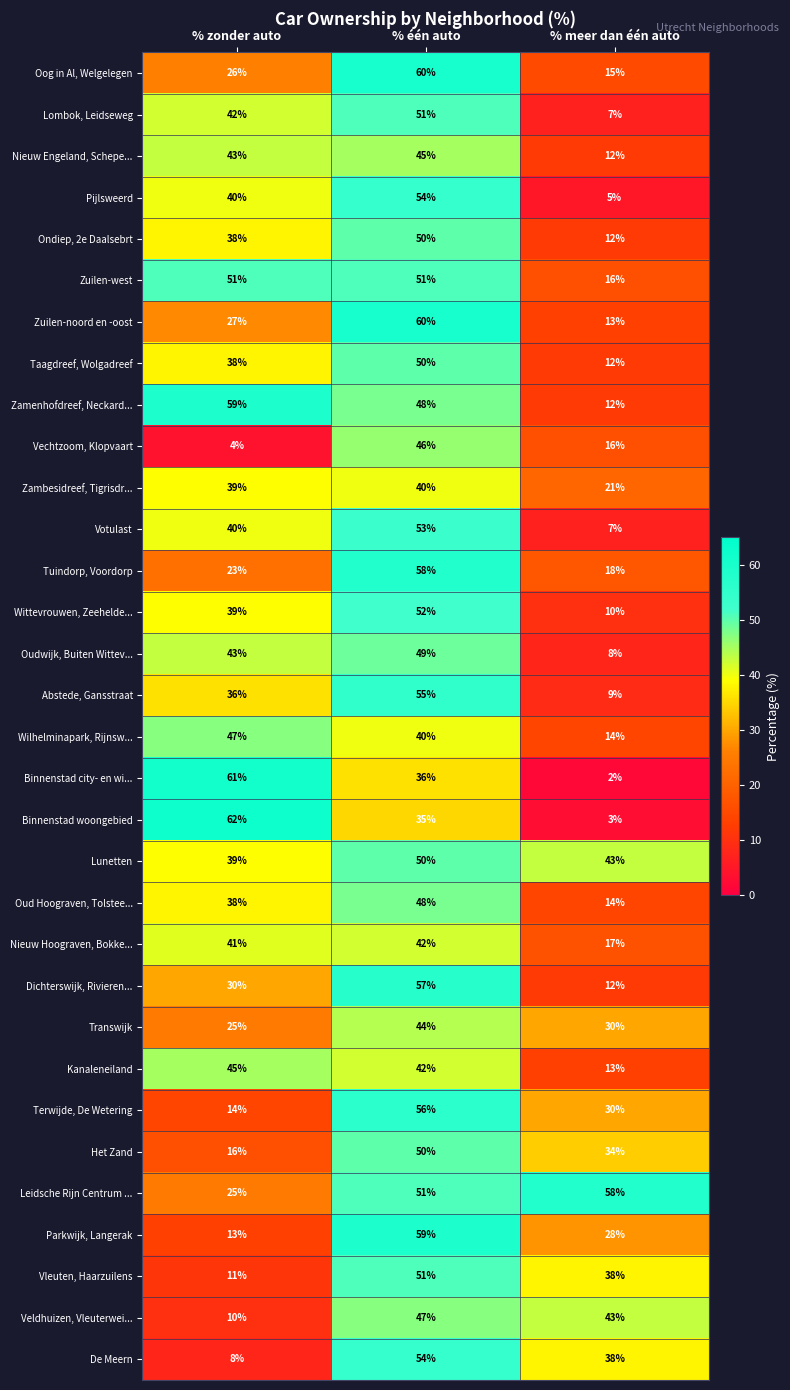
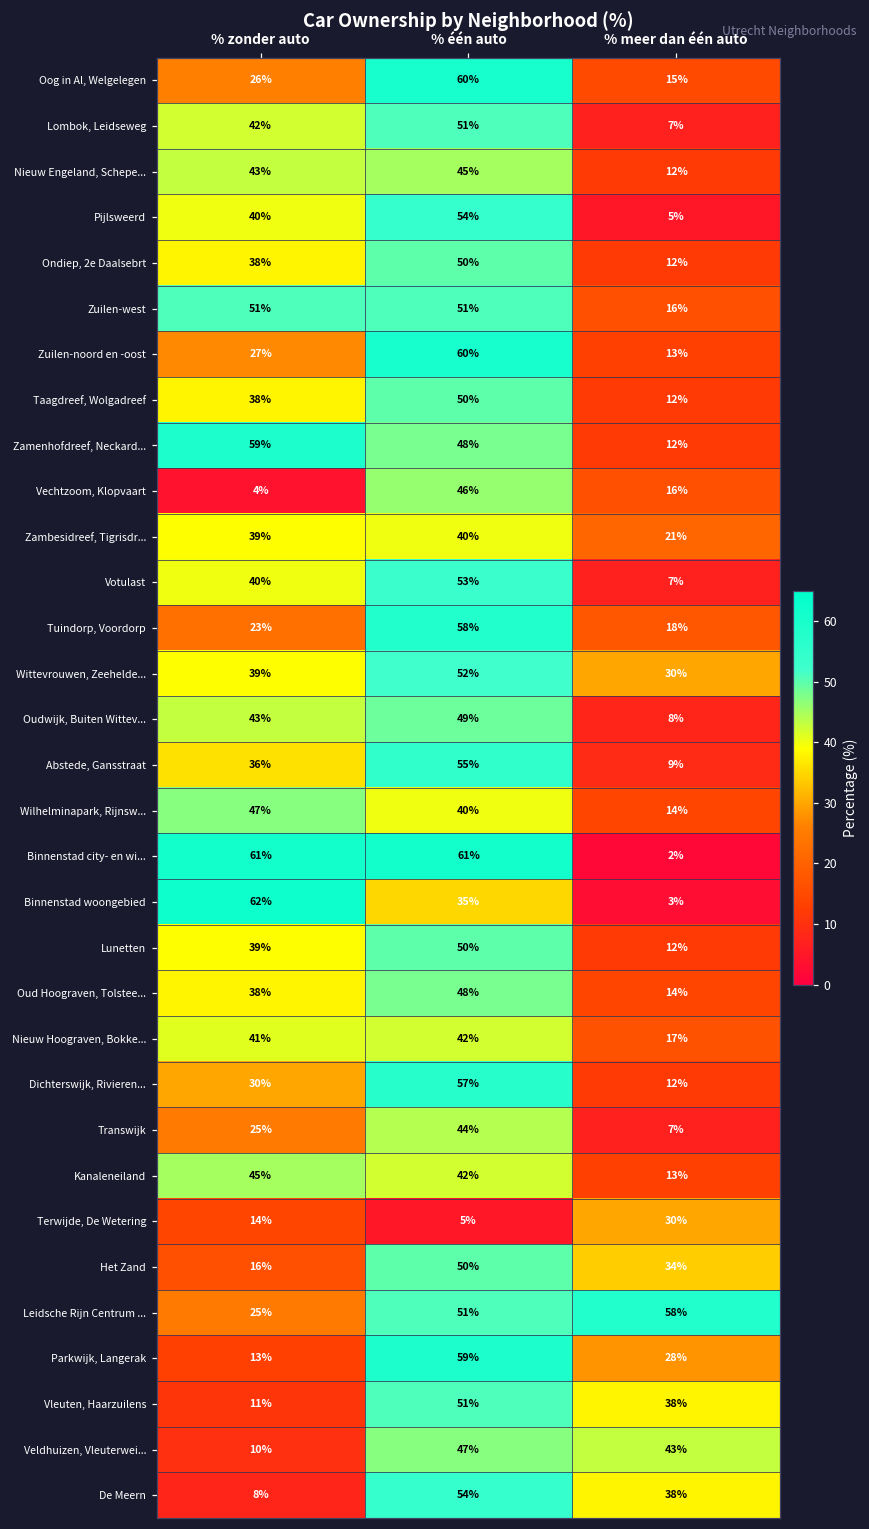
  {
    "Oog in Al, Welgelegen": {
      "% zonder auto": "26%",
      "% één auto": "60%",
      "% meer dan één auto": "15%"
    },
    "Lombok, Leidseweg": {
      "% zonder auto": "42%",
      "% één auto": "51%",
      "% meer dan één auto": "7%"
    },
    "Nieuw Engeland, Schepe...": {
      "% zonder auto": "43%",
      "% één auto": "45%",
      "% meer dan één auto": "12%"
    },
    "Pijlsweerd": {
      "% zonder auto": "40%",
      "% één auto": "54%",
      "% meer dan één auto": "5%"
    },
    "Ondiep, 2e Daalsebrt": {
      "% zonder auto": "38%",
      "% één auto": "50%",
      "% meer dan één auto": "12%"
    },
    "Zuilen-west": {
      "% zonder auto": "51%",
      "% één auto": "51%",
      "% meer dan één auto": "16%"
    },
    "Zuilen-noord en -oost": {
      "% zonder auto": "27%",
      "% één auto": "60%",
      "% meer dan één auto": "13%"
    },
    "Taagdreef, Wolgadreef": {
      "% zonder auto": "38%",
      "% één auto": "50%",
      "% meer dan één auto": "12%"
    },
    "Zamenhofdreef, Neckard...": {
      "% zonder auto": "59%",
      "% één auto": "48%",
      "% meer dan één auto": "12%"
    },
    "Vechtzoom, Klopvaart": {
      "% zonder auto": "4%",
      "% één auto": "46%",
      "% meer dan één auto": "16%"
    },
    "Zambesidreef, Tigrisdr...": {
      "% zonder auto": "39%",
      "% één auto": "40%",
      "% meer dan één auto": "21%"
    },
    "Votulast": {
      "% zonder auto": "40%",
      "% één auto": "53%",
      "% meer dan één auto": "7%"
    },
    "Tuindorp, Voordorp": {
      "% zonder auto": "23%",
      "% één auto": "58%",
      "% meer dan één auto": "18%"
    },
    "Wittevrouwen, Zeehelde...": {
      "% zonder auto": "39%",
      "% één auto": "52%",
-     "% meer dan één auto": "10%"
+     "% meer dan één auto": "30%"
    },
    "Oudwijk, Buiten Wittev...": {
      "% zonder auto": "43%",
      "% één auto": "49%",
      "% meer dan één auto": "8%"
    },
    "Abstede, Gansstraat": {
      "% zonder auto": "36%",
      "% één auto": "55%",
      "% meer dan één auto": "9%"
    },
    "Wilhelminapark, Rijnsw...": {
      "% zonder auto": "47%",
      "% één auto": "40%",
      "% meer dan één auto": "14%"
    },
    "Binnenstad city- en wi...": {
      "% zonder auto": "61%",
-     "% één auto": "36%",
+     "% één auto": "61%",
      "% meer dan één auto": "2%"
    },
    "Binnenstad woongebied": {
      "% zonder auto": "62%",
      "% één auto": "35%",
      "% meer dan één auto": "3%"
    },
    "Lunetten": {
      "% zonder auto": "39%",
      "% één auto": "50%",
-     "% meer dan één auto": "43%"
+     "% meer dan één auto": "12%"
    },
    "Oud Hoograven, Tolstee...": {
      "% zonder auto": "38%",
      "% één auto": "48%",
      "% meer dan één auto": "14%"
    },
    "Nieuw Hoograven, Bokke...": {
      "% zonder auto": "41%",
      "% één auto": "42%",
      "% meer dan één auto": "17%"
    },
    "Dichterswijk, Rivieren...": {
      "% zonder auto": "30%",
      "% één auto": "57%",
      "% meer dan één auto": "12%"
    },
    "Transwijk": {
      "% zonder auto": "25%",
      "% één auto": "44%",
-     "% meer dan één auto": "30%"
+     "% meer dan één auto": "7%"
    },
    "Kanaleneiland": {
      "% zonder auto": "45%",
      "% één auto": "42%",
      "% meer dan één auto": "13%"
    },
    "Terwijde, De Wetering": {
      "% zonder auto": "14%",
-     "% één auto": "56%",
+     "% één auto": "5%",
      "% meer dan één auto": "30%"
    },
    "Het Zand": {
      "% zonder auto": "16%",
      "% één auto": "50%",
      "% meer dan één auto": "34%"
    },
    "Leidsche Rijn Centrum ...": {
      "% zonder auto": "25%",
      "% één auto": "51%",
      "% meer dan één auto": "58%"
    },
    "Parkwijk, Langerak": {
      "% zonder auto": "13%",
      "% één auto": "59%",
      "% meer dan één auto": "28%"
    },
    "Vleuten, Haarzuilens": {
      "% zonder auto": "11%",
      "% één auto": "51%",
      "% meer dan één auto": "38%"
    },
    "Veldhuizen, Vleuterwei...": {
      "% zonder auto": "10%",
      "% één auto": "47%",
      "% meer dan één auto": "43%"
    },
    "De Meern": {
      "% zonder auto": "8%",
      "% één auto": "54%",
      "% meer dan één auto": "38%"
    }
  }
